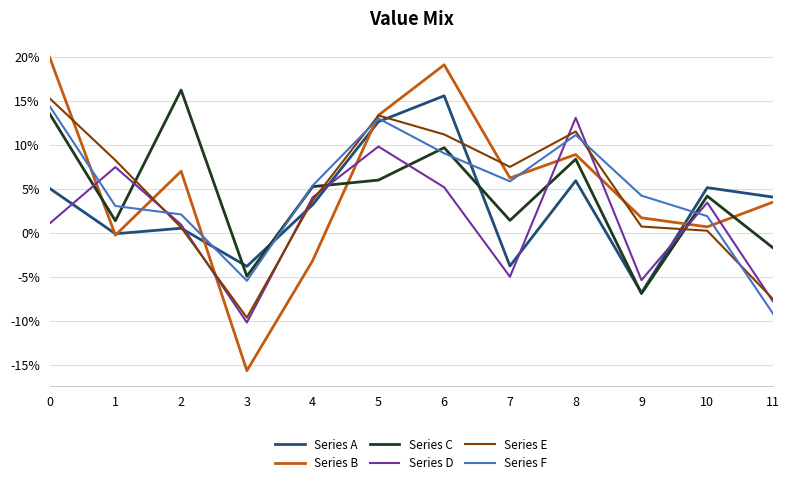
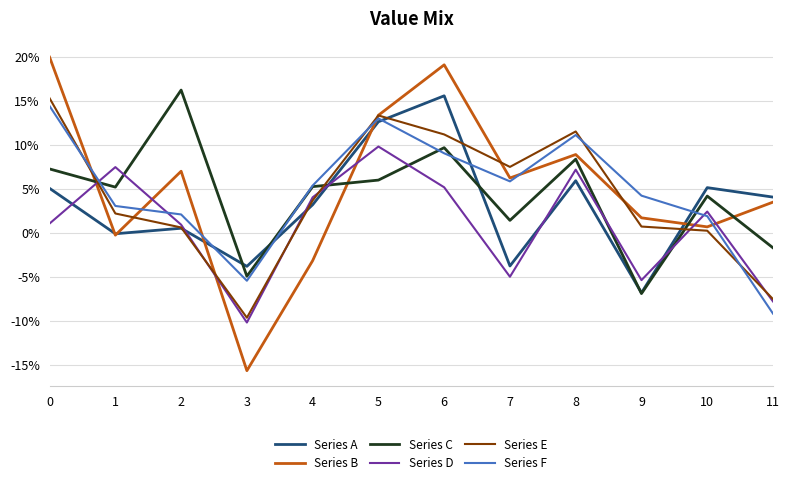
  {
    "Series A": {
      "0": "5%",
      "3": "-4%",
      "4": "3%",
      "5": "13%",
      "6": "16%",
      "7": "-4%",
      "8": "6%",
      "10": "5%",
      "11": "4%"
    },
    "Series B": {
      "0": "20%",
      "2": "7%",
      "3": "-16%",
      "4": "-3%",
      "6": "19%",
      "7": "6%",
      "8": "9%",
      "9": "2%",
      "10": "1%",
      "11": "3%"
    },
    "Series C": {
-     "0": "14%",
-     "1": "1%",
+     "0": "7%",
+     "1": "5%",
      "2": "16%",
      "3": "-5%",
      "5": "6%",
      "6": "10%",
      "7": "1%",
      "8": "8%",
      "10": "4%",
      "11": "-2%"
    },
    "Series D": {
      "0": "1%",
      "1": "7%",
      "2": "1%",
      "3": "-10%",
      "4": "4%",
      "5": "10%",
      "6": "5%",
      "7": "-5%",
-     "8": "13%",
+     "8": "7%",
      "9": "-5%",
-     "10": "3%"
+     "10": "2%"
    },
    "Series E": {
      "0": "15%",
-     "1": "8%",
+     "1": "2%",
      "3": "-10%",
      "4": "4%",
      "6": "11%",
      "7": "7%",
      "8": "12%",
      "9": "1%",
      "10": "0%"
    },
    "Series F": {
      "0": "14%",
      "1": "3%",
      "2": "2%",
      "3": "-5%",
      "5": "13%",
      "6": "9%",
      "7": "6%",
      "8": "11%",
      "9": "4%",
      "10": "2%",
      "11": "-9%"
    }
  }
